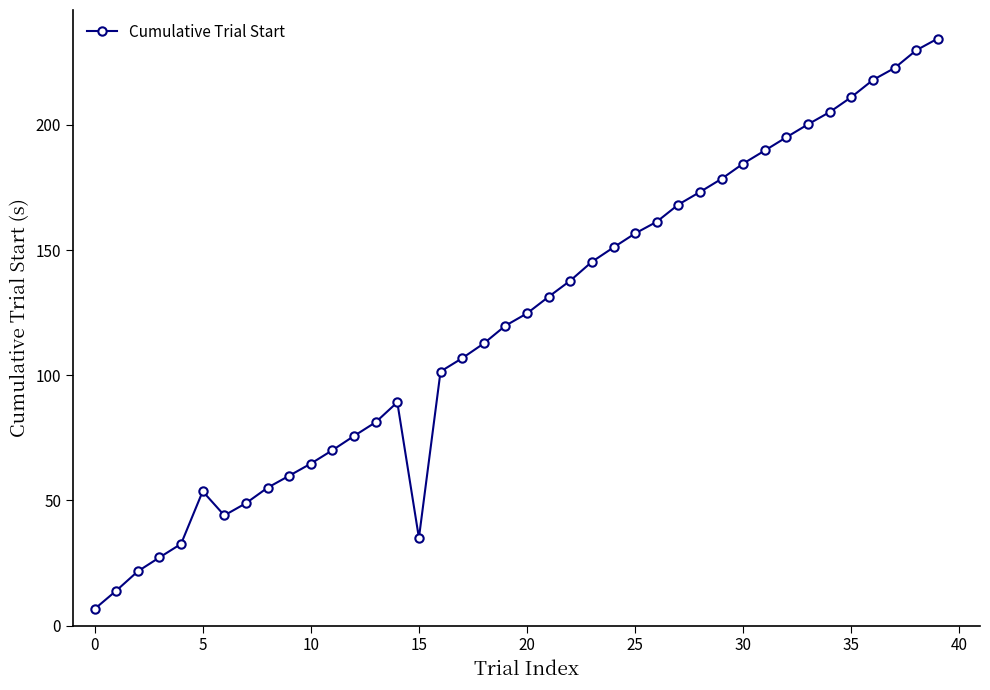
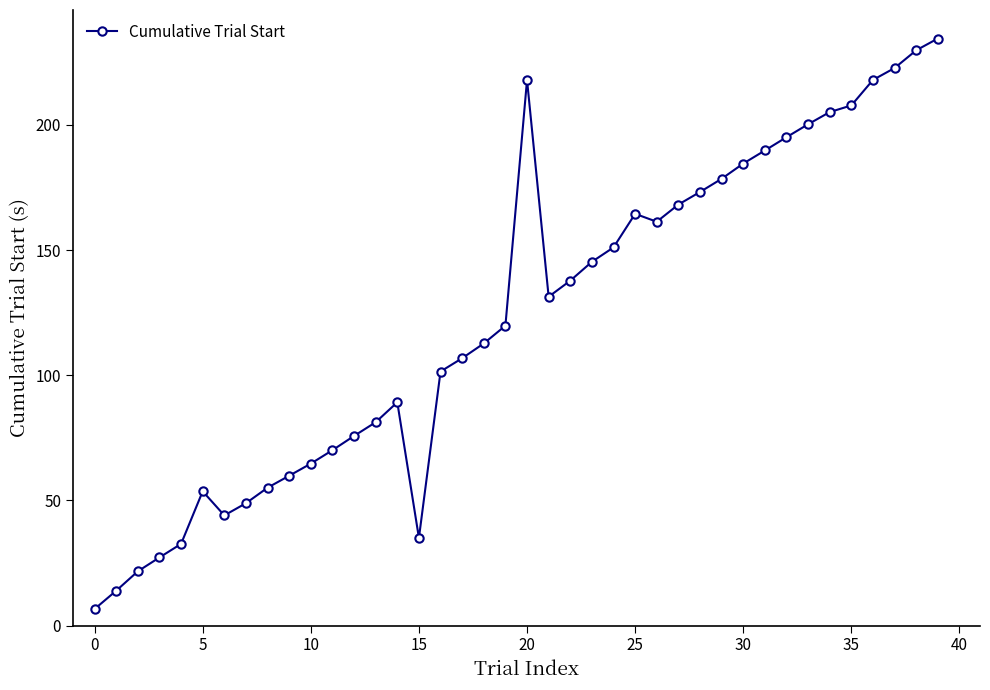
  {
    "0": 7,
    "5": 54,
    "10": 65,
    "15": 35,
-   "20": 125,
-   "25": 157,
+   "20": 218,
+   "25": 164,
    "30": 185,
-   "35": 211
+   "35": 208
  }
